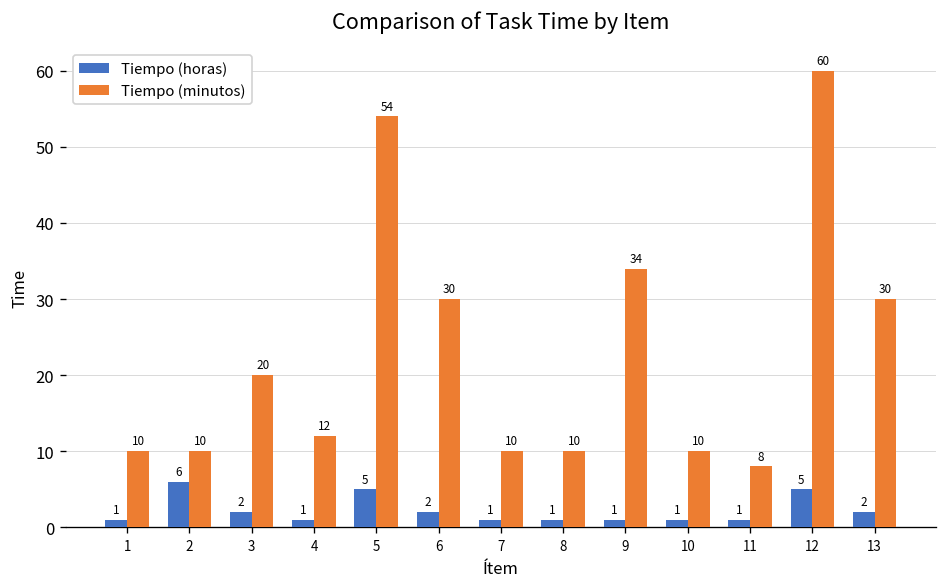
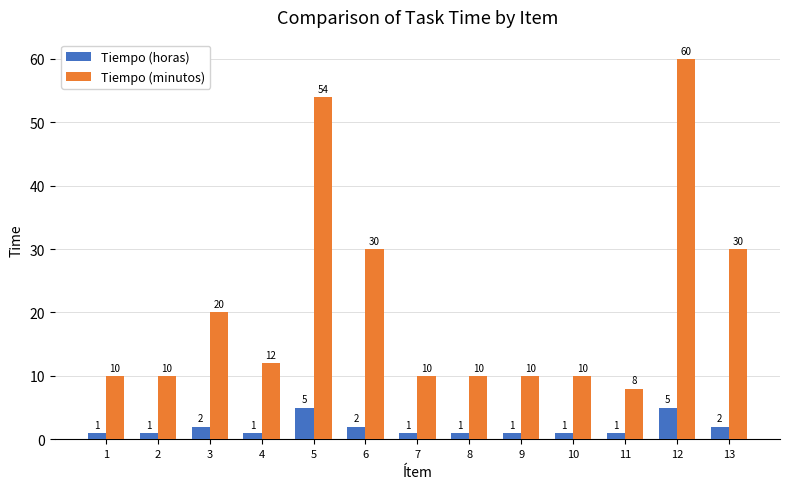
  {
    "Tiempo (horas)": {
      "1": 1,
-     "2": 6,
+     "2": 1,
      "3": 2,
      "4": 1,
      "5": 5,
      "6": 2,
      "7": 1,
      "8": 1,
      "9": 1,
      "10": 1,
      "11": 1,
      "12": 5,
      "13": 2
    },
    "Tiempo (minutos)": {
      "1": 10,
      "2": 10,
      "3": 20,
      "4": 12,
      "5": 54,
      "6": 30,
      "7": 10,
      "8": 10,
-     "9": 34,
+     "9": 10,
      "10": 10,
      "11": 8,
      "12": 60,
      "13": 30
    }
  }
